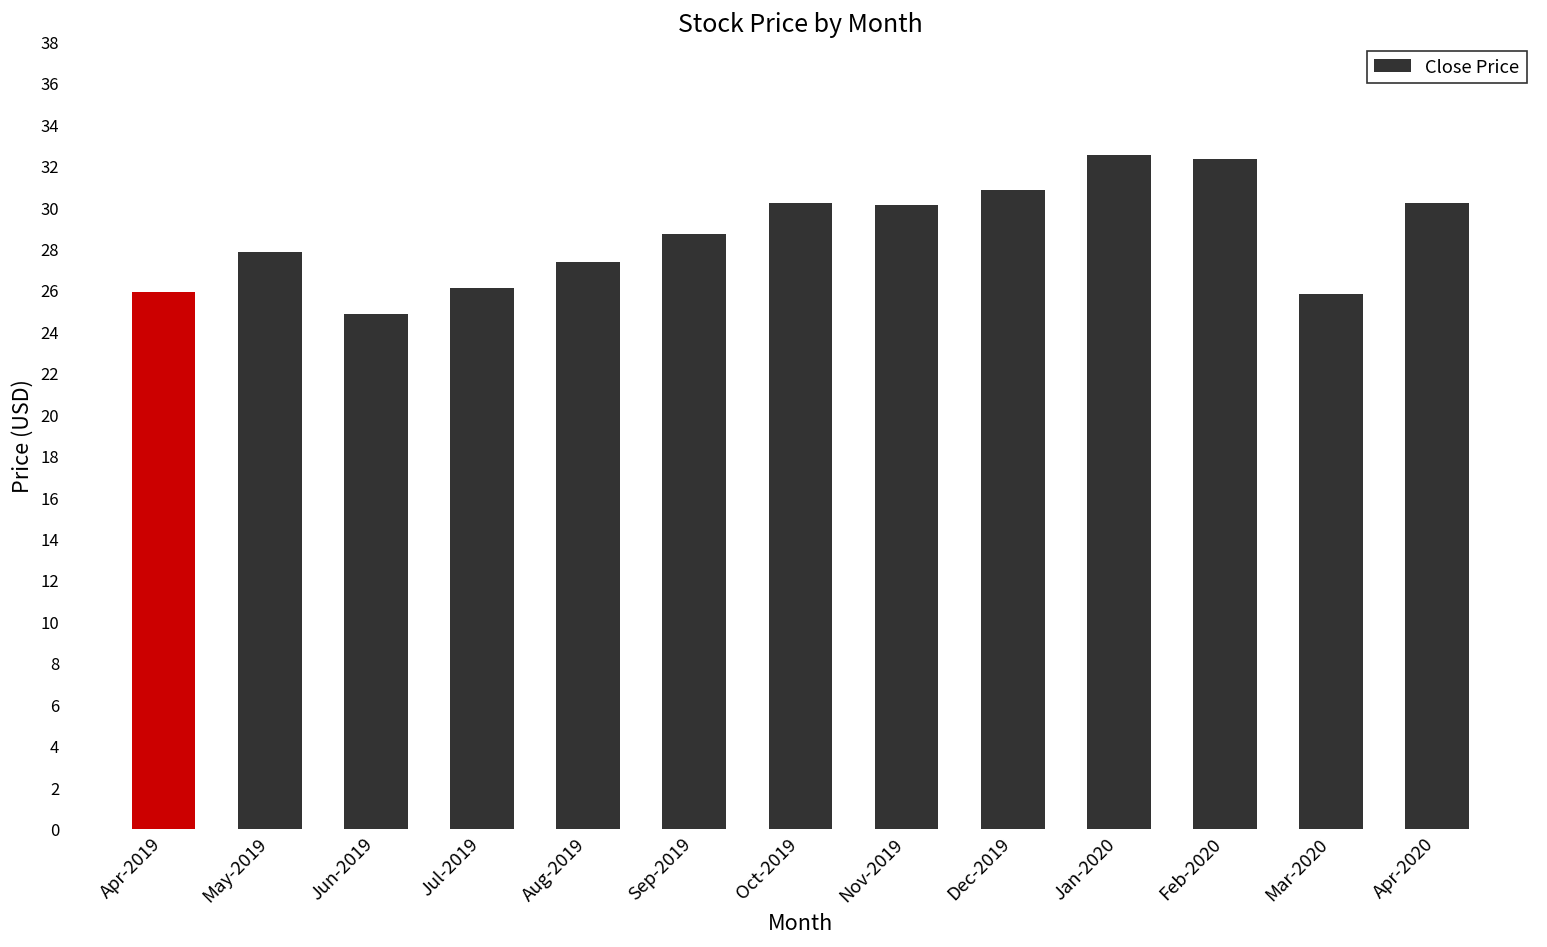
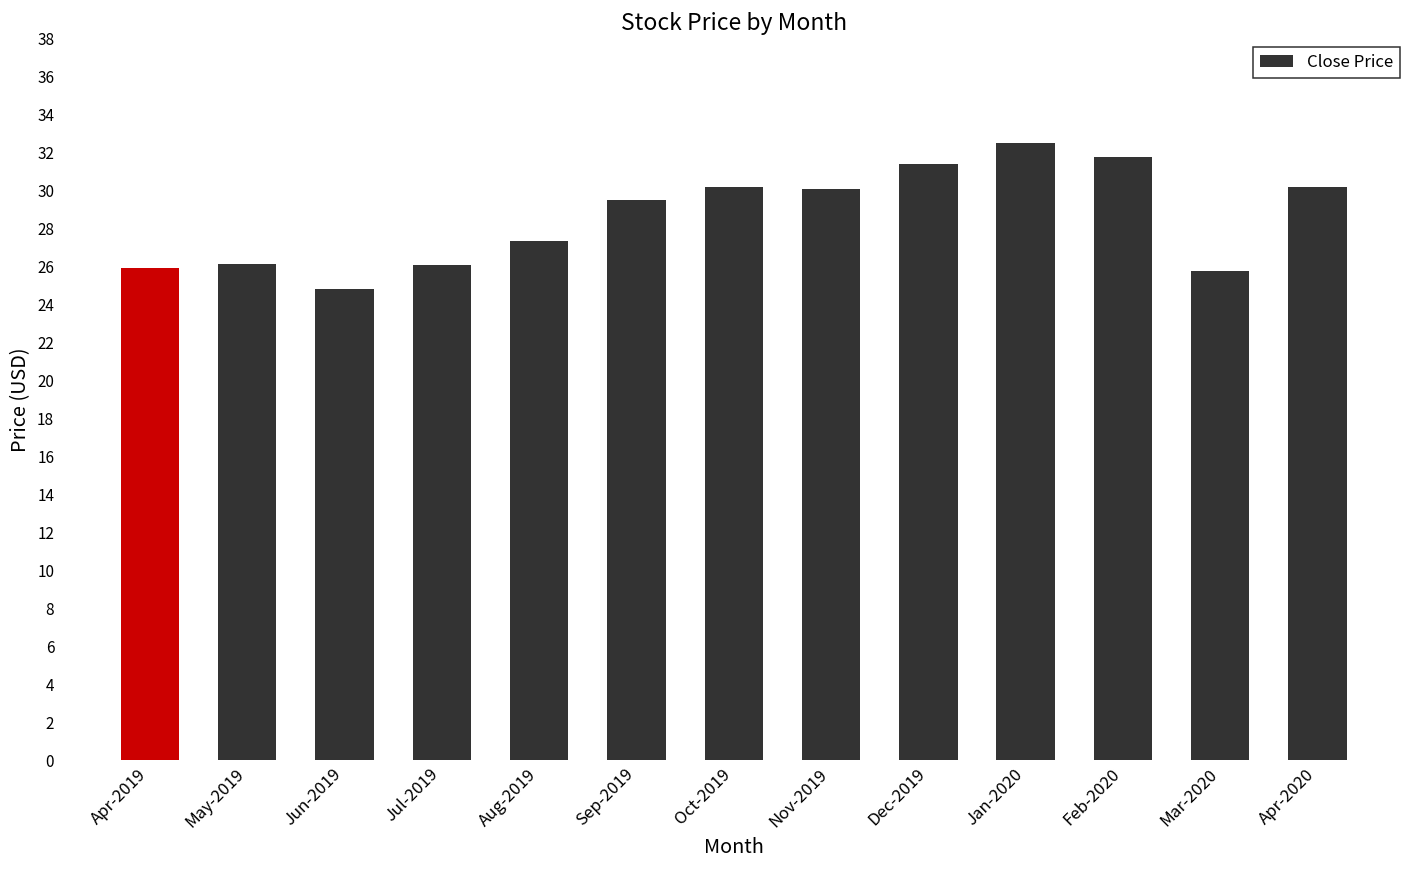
  {
    "Apr-2019": 25.9,
-   "May-2019": 27.8,
+   "May-2019": 26.2,
    "Jun-2019": 24.8,
    "Jul-2019": 26.1,
    "Aug-2019": 27.4,
-   "Sep-2019": 28.7,
+   "Sep-2019": 29.5,
    "Oct-2019": 30.2,
    "Nov-2019": 30.1,
-   "Dec-2019": 30.9,
+   "Dec-2019": 31.4,
    "Jan-2020": 32.5,
-   "Feb-2020": 32.3,
+   "Feb-2020": 31.8,
    "Mar-2020": 25.8,
    "Apr-2020": 30.2
  }
